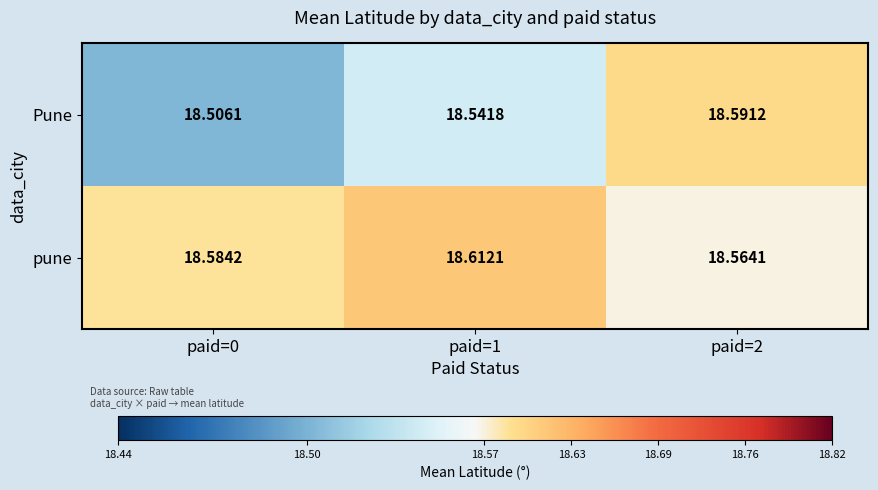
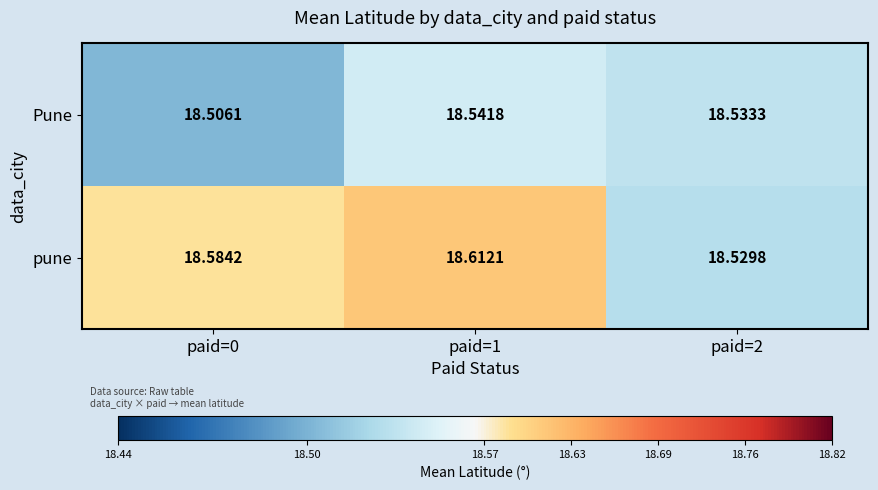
  {
    "Pune": {
      "paid=0": 18.5061,
      "paid=1": 18.5418,
-     "paid=2": 18.5912
+     "paid=2": 18.5333
    },
    "pune": {
      "paid=0": 18.5842,
      "paid=1": 18.6121,
-     "paid=2": 18.5641
+     "paid=2": 18.5298
    }
  }
